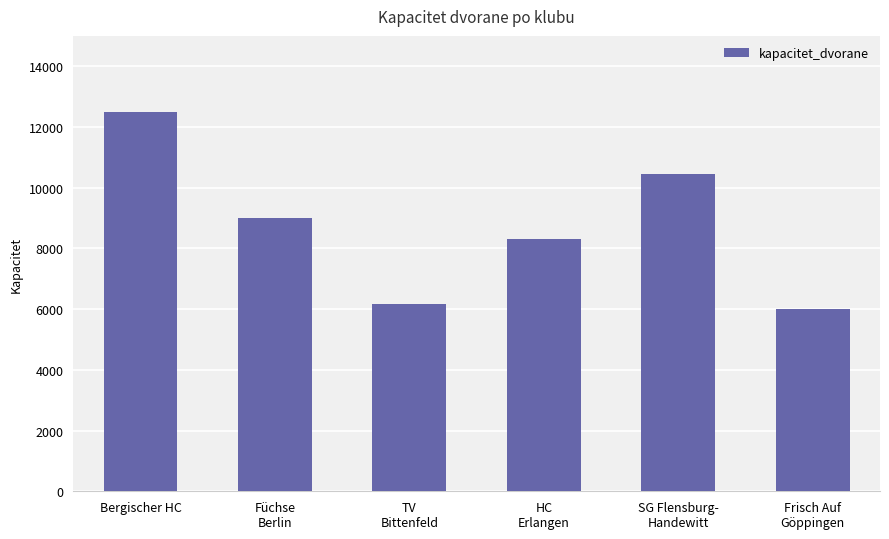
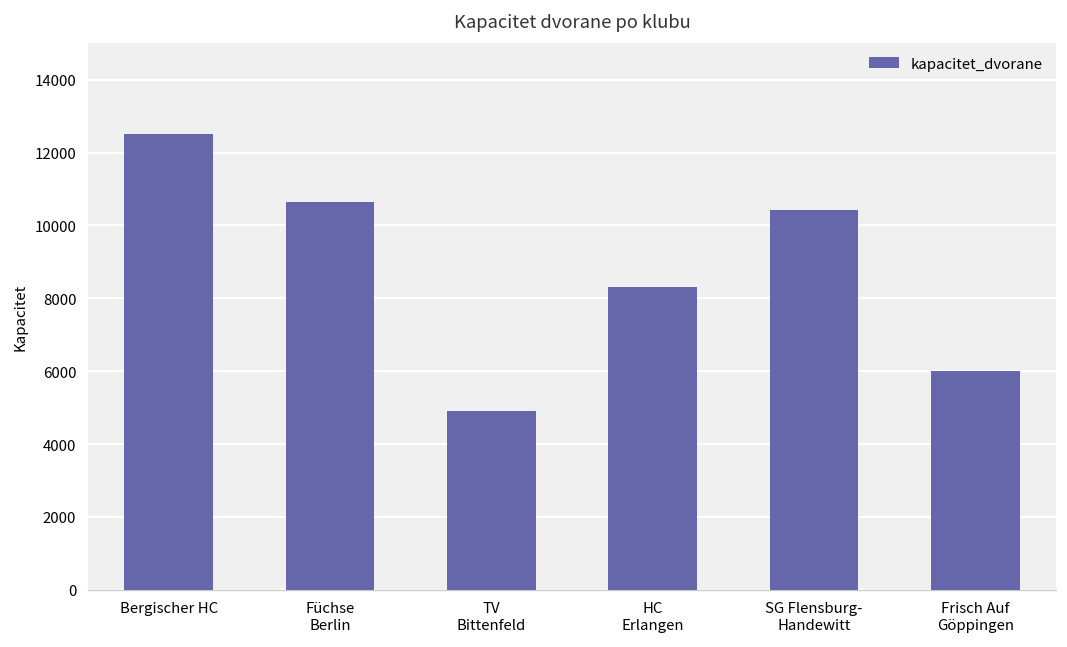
  {
    "Bergischer HC": 12500,
-   "Füchse Berlin": 9000,
-   "TV Bittenfeld": 6200,
+   "Füchse Berlin": 10600,
+   "TV Bittenfeld": 4900,
    "HC Erlangen": 8300,
    "SG Flensburg- Handewitt": 10400,
    "Frisch Auf Göppingen": 6000
  }
